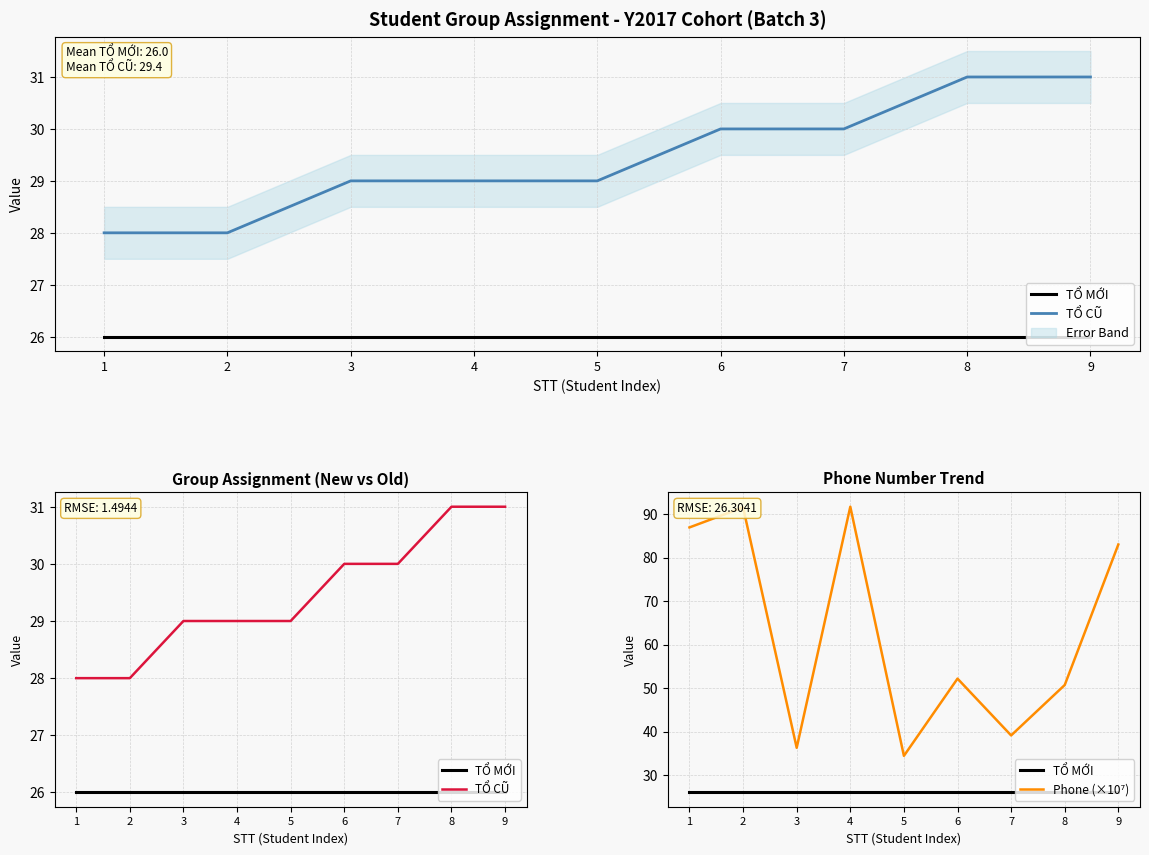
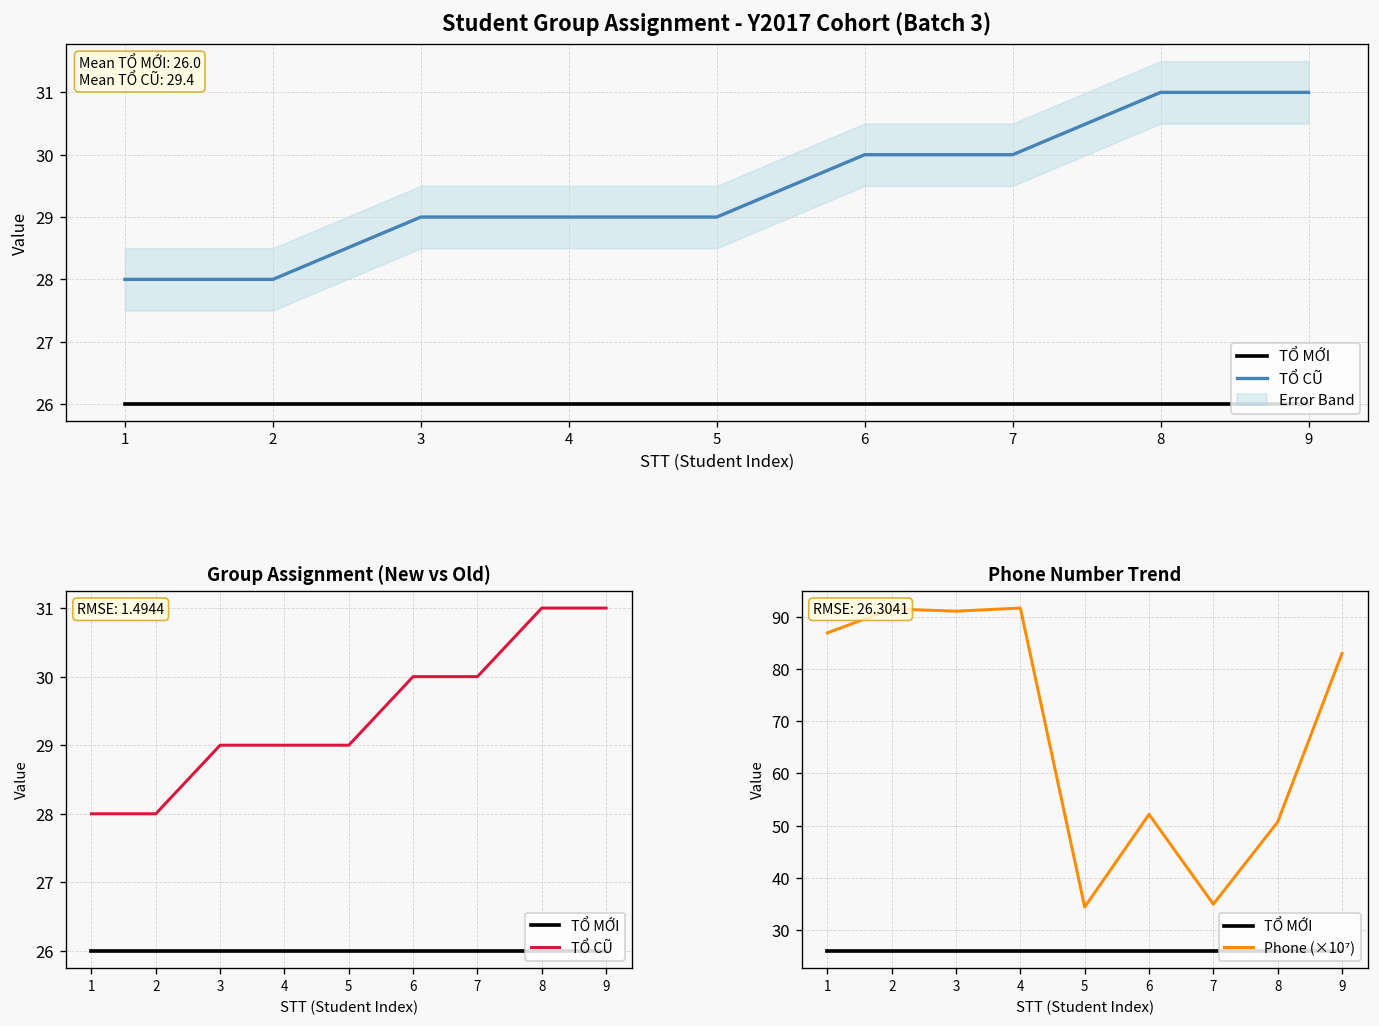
  {
    "Student Group Assignment - Y2017 Cohort (Batch 3)": {
      "TỔ MỚI": {
        "1": 26.0,
        "2": 26.0,
        "3": 26.0,
        "4": 26.0,
        "5": 26.0,
        "6": 26.0,
        "7": 26.0,
        "8": 26.0
      }
    },
    "Group Assignment (New vs Old)": {
      "TỔ MỚI": {
        "1": 26.0,
        "2": 26.0,
        "3": 26.0,
        "4": 26.0,
        "5": 26.0,
        "6": 26.0,
        "7": 26.0
      },
      "TỔ CŨ": {
        "1": 28.0,
        "2": 28.0,
        "3": 29.0,
        "4": 29.0,
        "5": 29.0,
        "6": 30.0,
        "7": 30.0,
        "8": 31.0,
        "9": 31.0
      }
    },
    "Phone Number Trend": {
      "TỔ MỚI": {
        "1": 26,
        "2": 26,
        "3": 26,
        "4": 26,
        "5": 26,
        "6": 26,
        "7": 26
      },
      "Phone (×10⁷)": {
        "1": 87,
-       "3": 36,
+       "3": 91,
        "4": 92,
        "5": 34,
        "6": 52,
-       "7": 39,
+       "7": 35,
        "8": 51,
        "9": 83
      }
    }
  }
